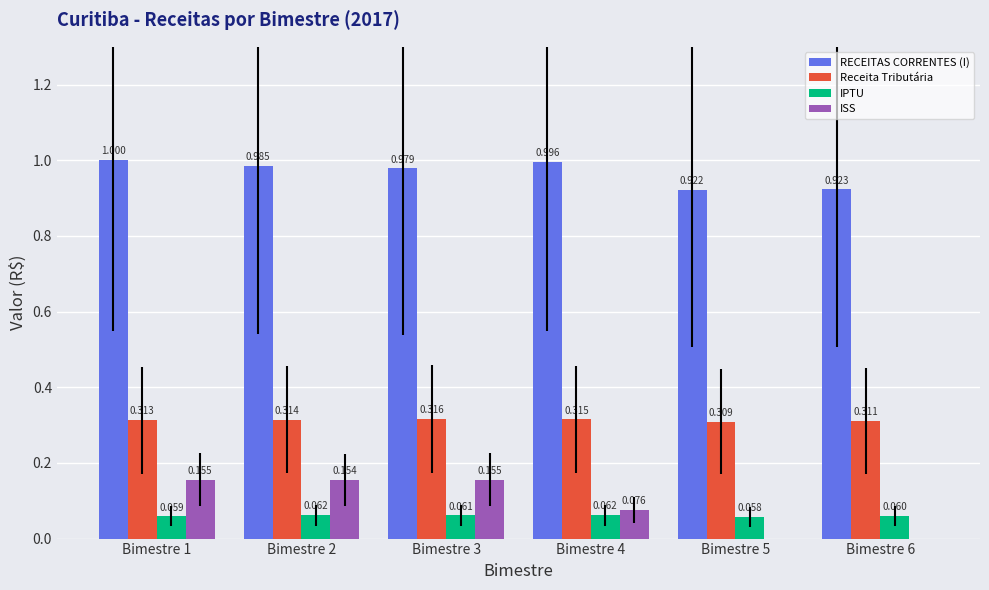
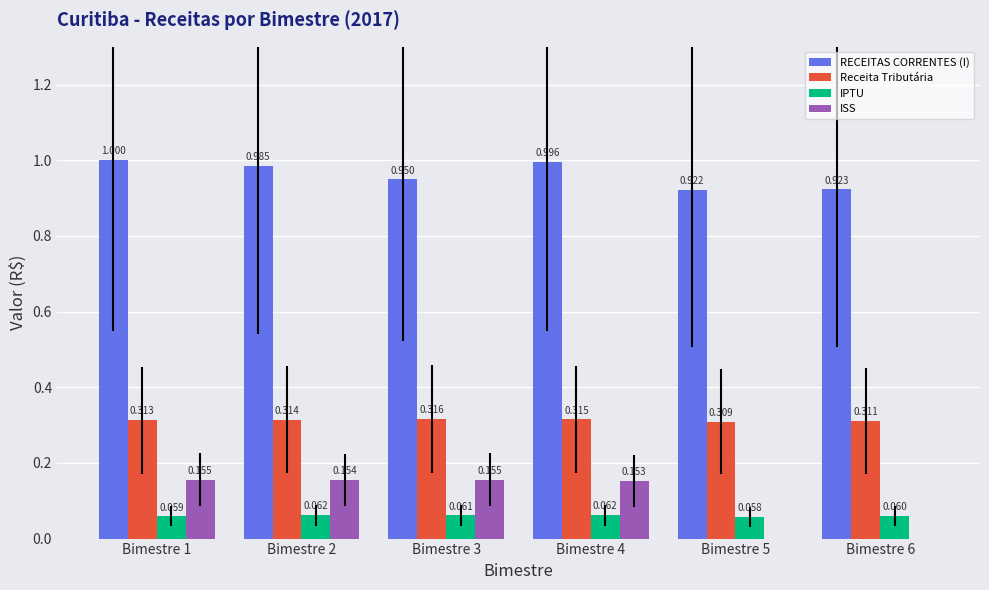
  {
    "RECEITAS CORRENTES (I)": {
      "Bimestre 1": 1.000,
      "Bimestre 2": 0.985,
-     "Bimestre 3": 0.979,
+     "Bimestre 3": 0.950,
      "Bimestre 4": 0.996,
      "Bimestre 5": 0.922,
      "Bimestre 6": 0.923
    },
    "Receita Tributária": {
      "Bimestre 1": 0.313,
      "Bimestre 2": 0.314,
      "Bimestre 3": 0.316,
      "Bimestre 4": 0.315,
      "Bimestre 5": 0.309,
      "Bimestre 6": 0.311
    },
    "IPTU": {
      "Bimestre 1": 0.059,
      "Bimestre 2": 0.062,
      "Bimestre 3": 0.061,
      "Bimestre 4": 0.062,
      "Bimestre 5": 0.058,
      "Bimestre 6": 0.060
    },
    "ISS": {
      "Bimestre 1": 0.155,
      "Bimestre 2": 0.154,
      "Bimestre 3": 0.155,
-     "Bimestre 4": 0.076
+     "Bimestre 4": 0.153
    }
  }
